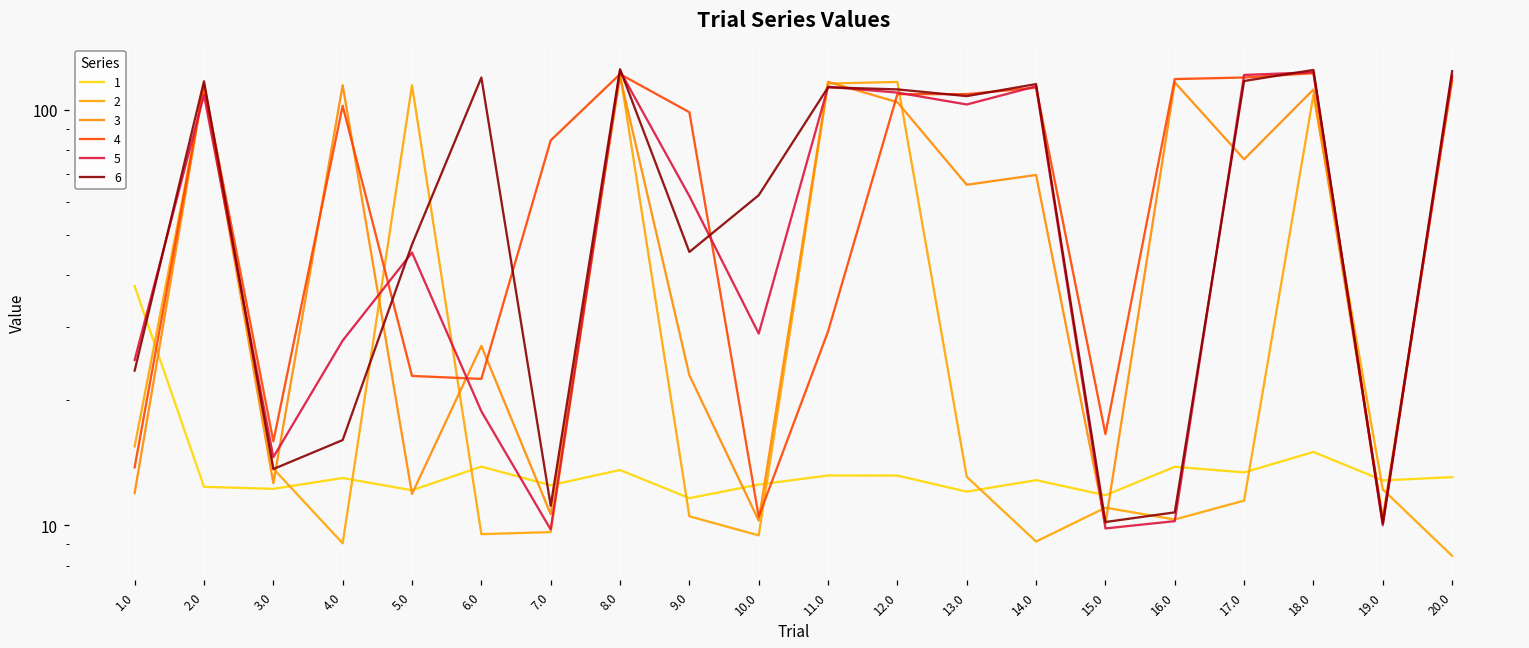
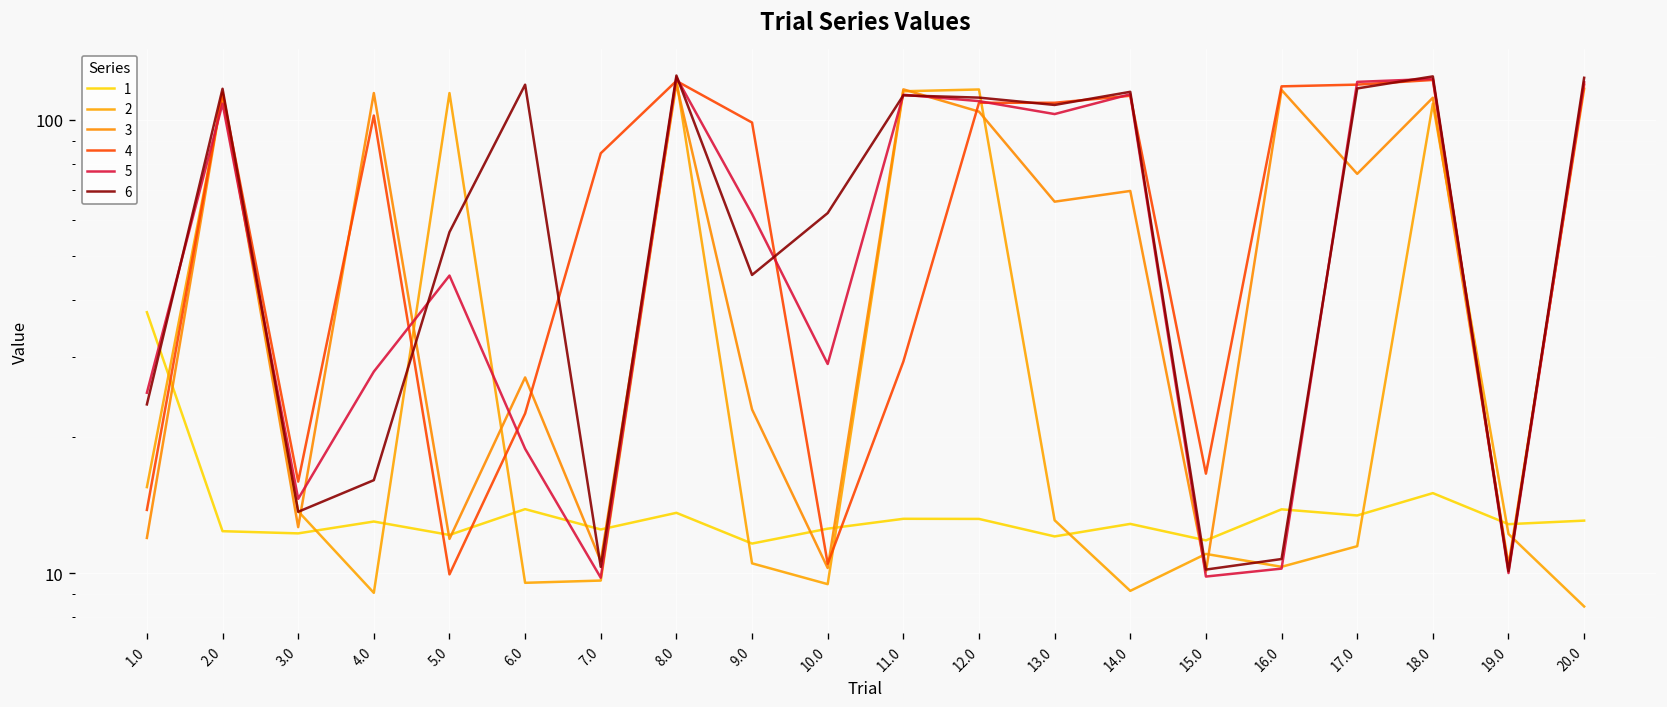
  {
    "4": {
      "1.0": 13.8,
      "3.0": 15.9,
      "4.0": 102,
-     "5.0": 23,
+     "5.0": 9.9,
      "6.0": 23,
      "7.0": 84,
      "9.0": 99,
      "10.0": 10.5,
      "11.0": 29,
      "15.0": 17,
      "16.0": 119
    },
    "5": {
      "1.0": 25,
      "2.0": 109,
      "3.0": 14.6,
      "4.0": 28,
      "5.0": 45,
      "6.0": 19,
      "9.0": 62,
      "10.0": 29,
      "13.0": 103,
      "15.0": 9.8
    },
    "6": {
      "1.0": 24,
      "2.0": 117,
      "4.0": 16.0,
-     "5.0": 47,
+     "5.0": 57,
      "6.0": 120,
-     "7.0": 11.2,
+     "7.0": 10.3,
      "9.0": 45,
      "10.0": 62,
      "12.0": 112,
      "16.0": 10.8,
      "17.0": 117,
      "20.0": 124
    }
  }
